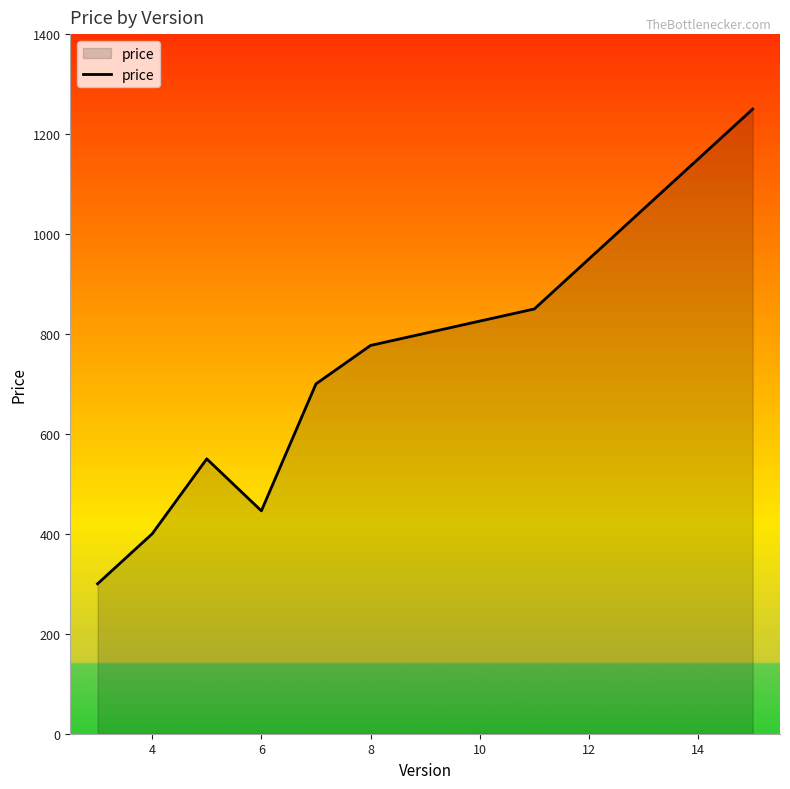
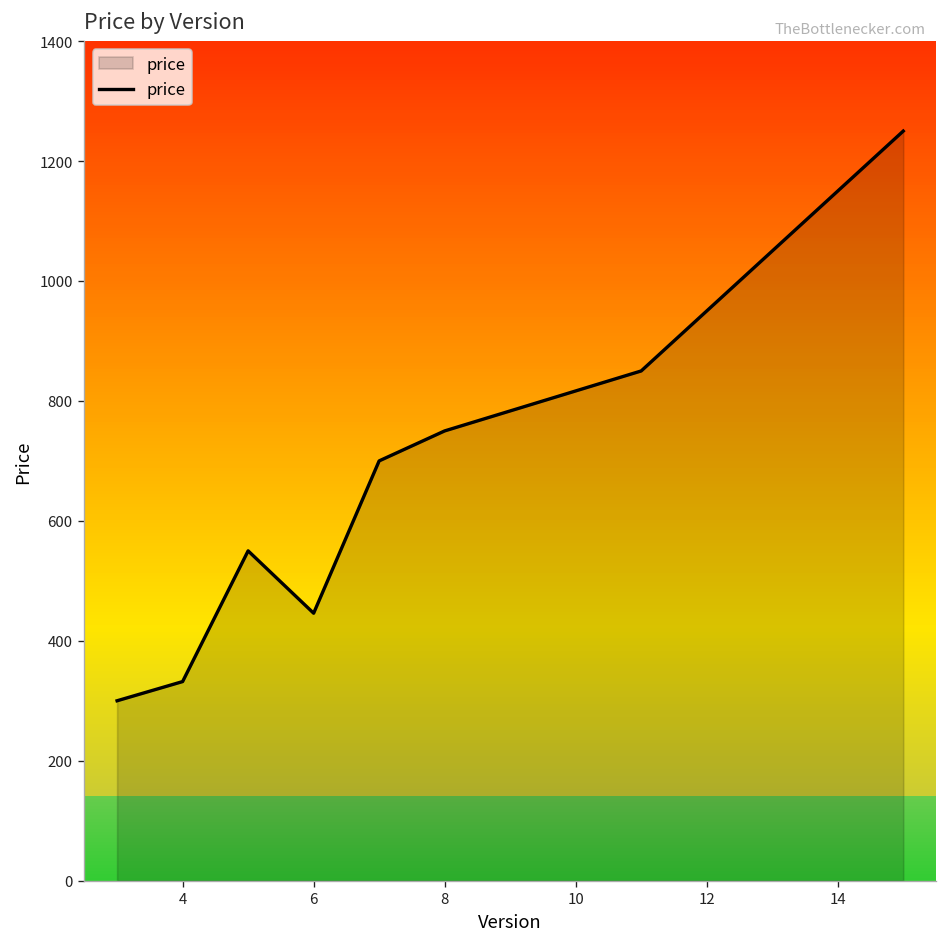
  {
-   "4": 400,
+   "4": 330,
    "6": 450,
-   "8": 780,
+   "8": 750,
    "12": 950,
    "14": 1150
  }
